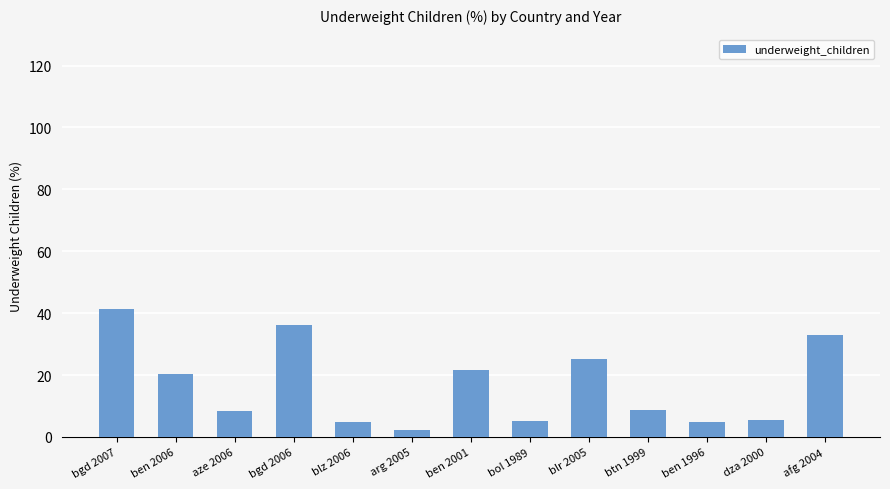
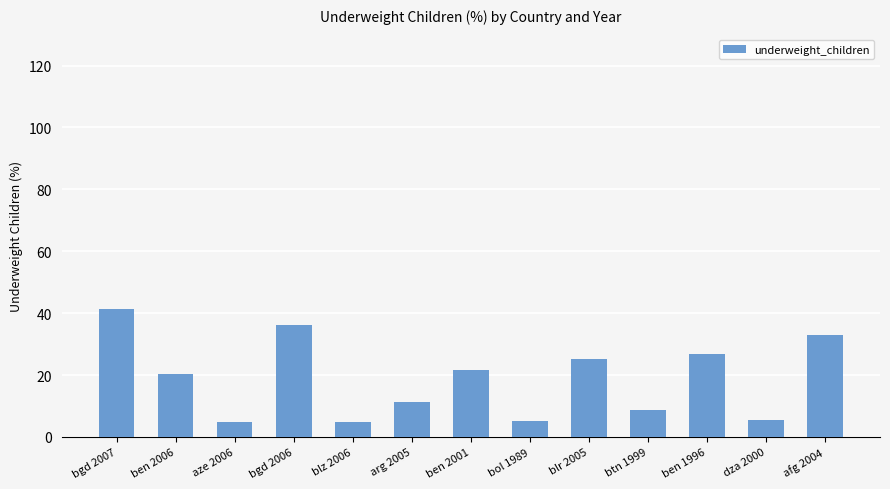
  {
    "bgd 2007": 41,
    "ben 2006": 20,
-   "aze 2006": 8,
+   "aze 2006": 5,
    "bgd 2006": 36,
    "blz 2006": 5,
-   "arg 2005": 2,
+   "arg 2005": 11,
    "ben 2001": 22,
    "bol 1989": 5,
    "blr 2005": 25,
    "btn 1999": 9,
-   "ben 1996": 5,
+   "ben 1996": 27,
    "dza 2000": 5,
    "afg 2004": 33
  }
